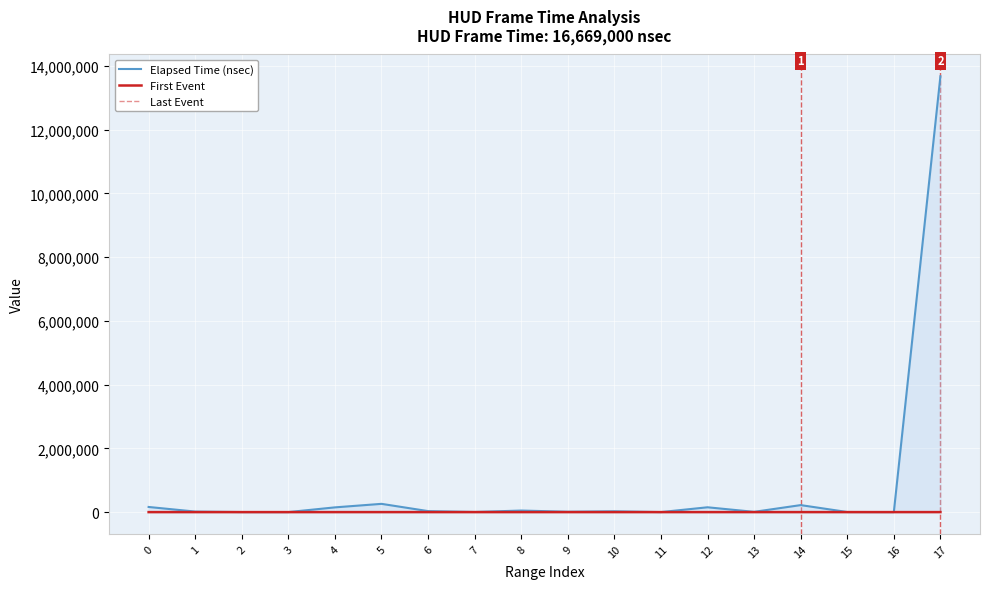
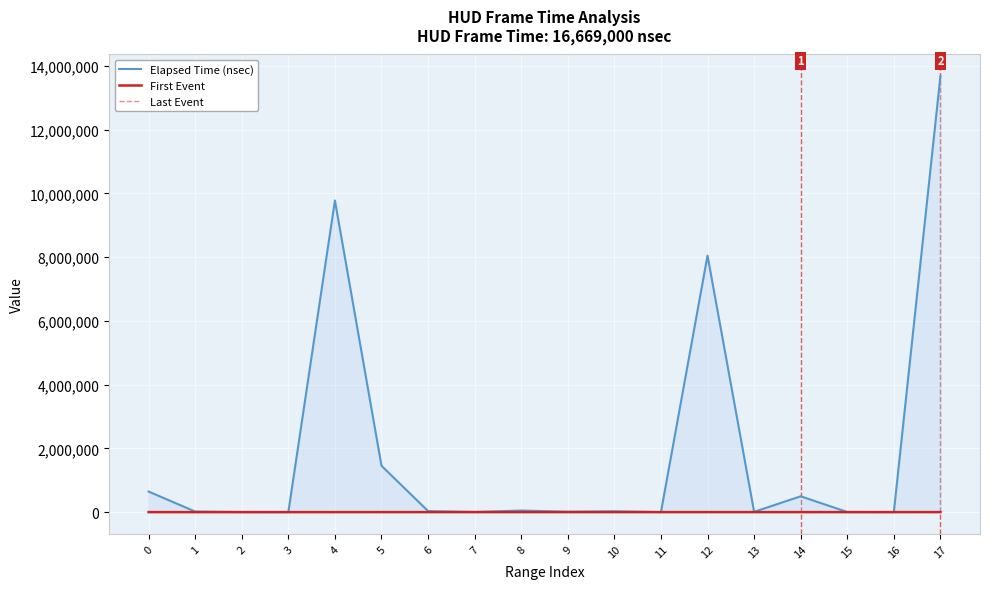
  {
    "Elapsed Time (nsec)": {
-     "0": "200,000",
-     "4": "100,000",
-     "5": "300,000",
-     "12": "200,000",
-     "14": "200,000"
+     "0": "600,000",
+     "4": "9,800,000",
+     "5": "1,500,000",
+     "12": "8,000,000",
+     "14": "500,000"
    },
    "Last Event": {
      "0": "0",
      "4": "0",
      "5": "0",
      "12": "0",
      "14": "0",
      "17": "0"
    }
  }
